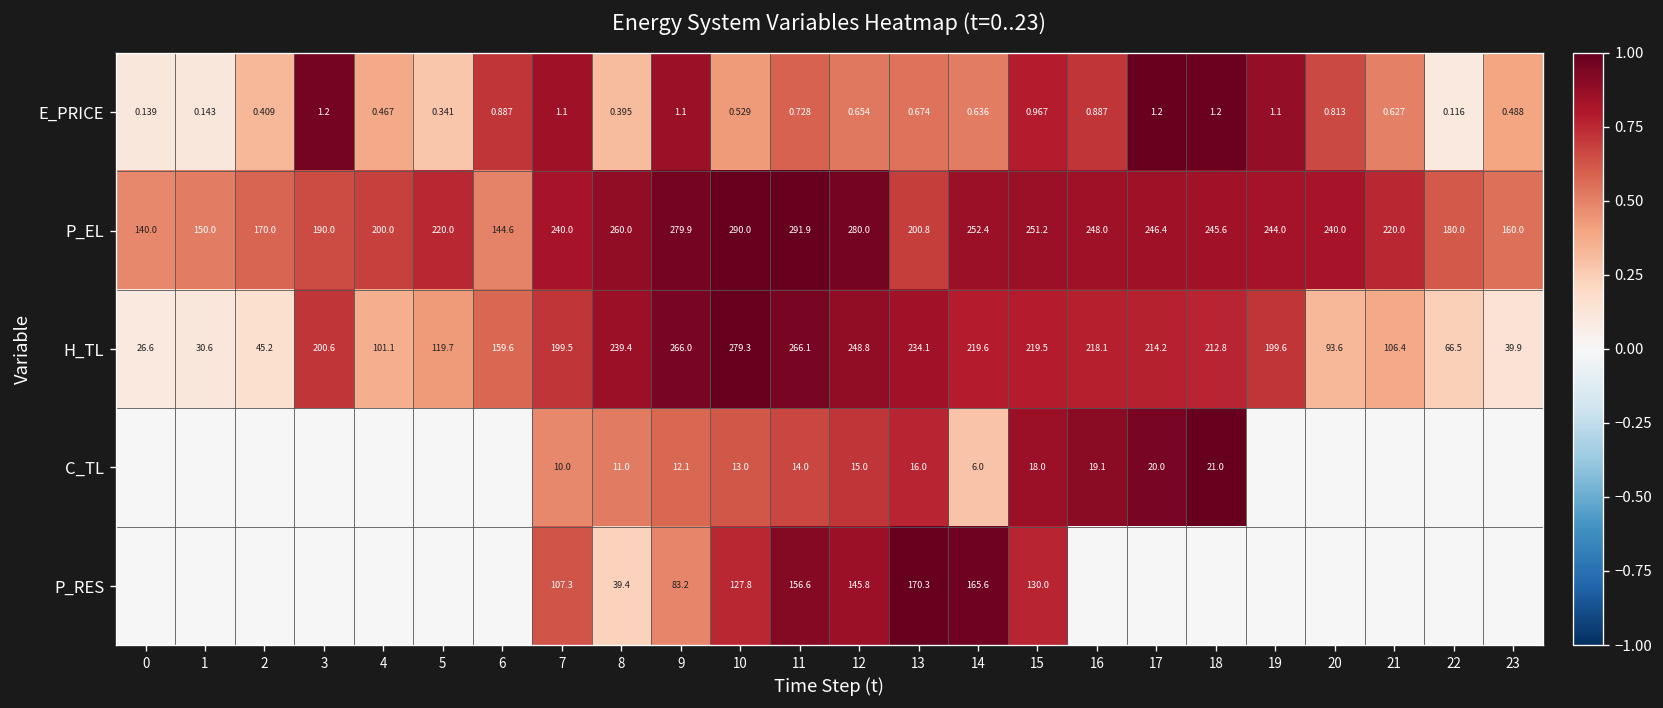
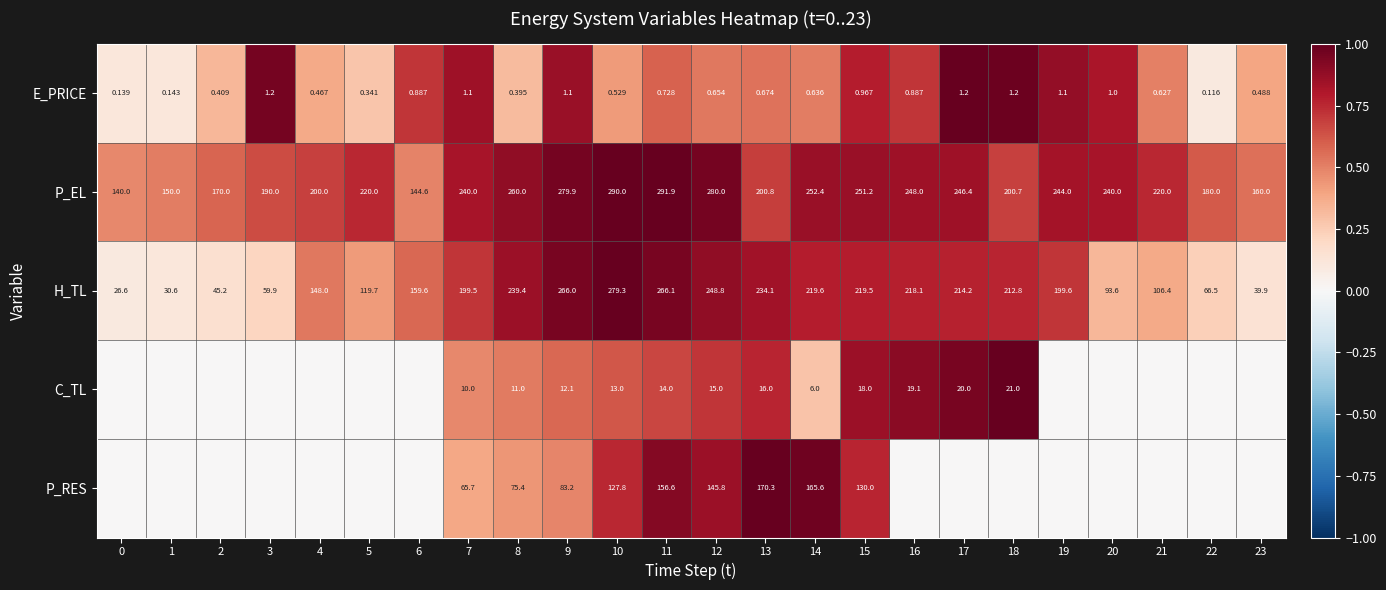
  {
    "E_PRICE": {
      "0": 0.139,
      "1": 0.143,
      "2": 0.409,
      "3": 1.2,
      "4": 0.467,
      "5": 0.341,
      "6": 0.887,
      "7": 1.1,
      "8": 0.395,
      "9": 1.1,
      "10": 0.529,
      "11": 0.728,
      "12": 0.654,
      "13": 0.674,
      "14": 0.636,
      "15": 0.967,
      "16": 0.887,
      "17": 1.2,
      "18": 1.2,
      "19": 1.1,
-     "20": 0.813,
+     "20": 1.0,
      "21": 0.627,
      "22": 0.116,
      "23": 0.488
    },
    "P_EL": {
      "0": 140.0,
      "1": 150.0,
      "2": 170.0,
      "3": 190.0,
      "4": 200.0,
      "5": 220.0,
      "6": 144.6,
      "7": 240.0,
      "8": 260.0,
      "9": 279.9,
      "10": 290.0,
      "11": 291.9,
      "12": 280.0,
      "13": 200.8,
      "14": 252.4,
      "15": 251.2,
      "16": 248.0,
      "17": 246.4,
-     "18": 245.6,
+     "18": 200.7,
      "19": 244.0,
      "20": 240.0,
      "21": 220.0,
      "22": 180.0,
      "23": 160.0
    },
    "H_TL": {
      "0": 26.6,
      "1": 30.6,
      "2": 45.2,
-     "3": 200.6,
-     "4": 101.1,
+     "3": 59.9,
+     "4": 148.0,
      "5": 119.7,
      "6": 159.6,
      "7": 199.5,
      "8": 239.4,
      "9": 266.0,
      "10": 279.3,
      "11": 266.1,
      "12": 248.8,
      "13": 234.1,
      "14": 219.6,
      "15": 219.5,
      "16": 218.1,
      "17": 214.2,
      "18": 212.8,
      "19": 199.6,
      "20": 93.6,
      "21": 106.4,
      "22": 66.5,
      "23": 39.9
    },
    "C_TL": {
      "7": 10.0,
      "8": 11.0,
      "9": 12.1,
      "10": 13.0,
      "11": 14.0,
      "12": 15.0,
      "13": 16.0,
      "14": 6.0,
      "15": 18.0,
      "16": 19.1,
      "17": 20.0,
      "18": 21.0
    },
    "P_RES": {
-     "7": 107.3,
-     "8": 39.4,
+     "7": 65.7,
+     "8": 75.4,
      "9": 83.2,
      "10": 127.8,
      "11": 156.6,
      "12": 145.8,
      "13": 170.3,
      "14": 165.6,
      "15": 130.0
    }
  }
